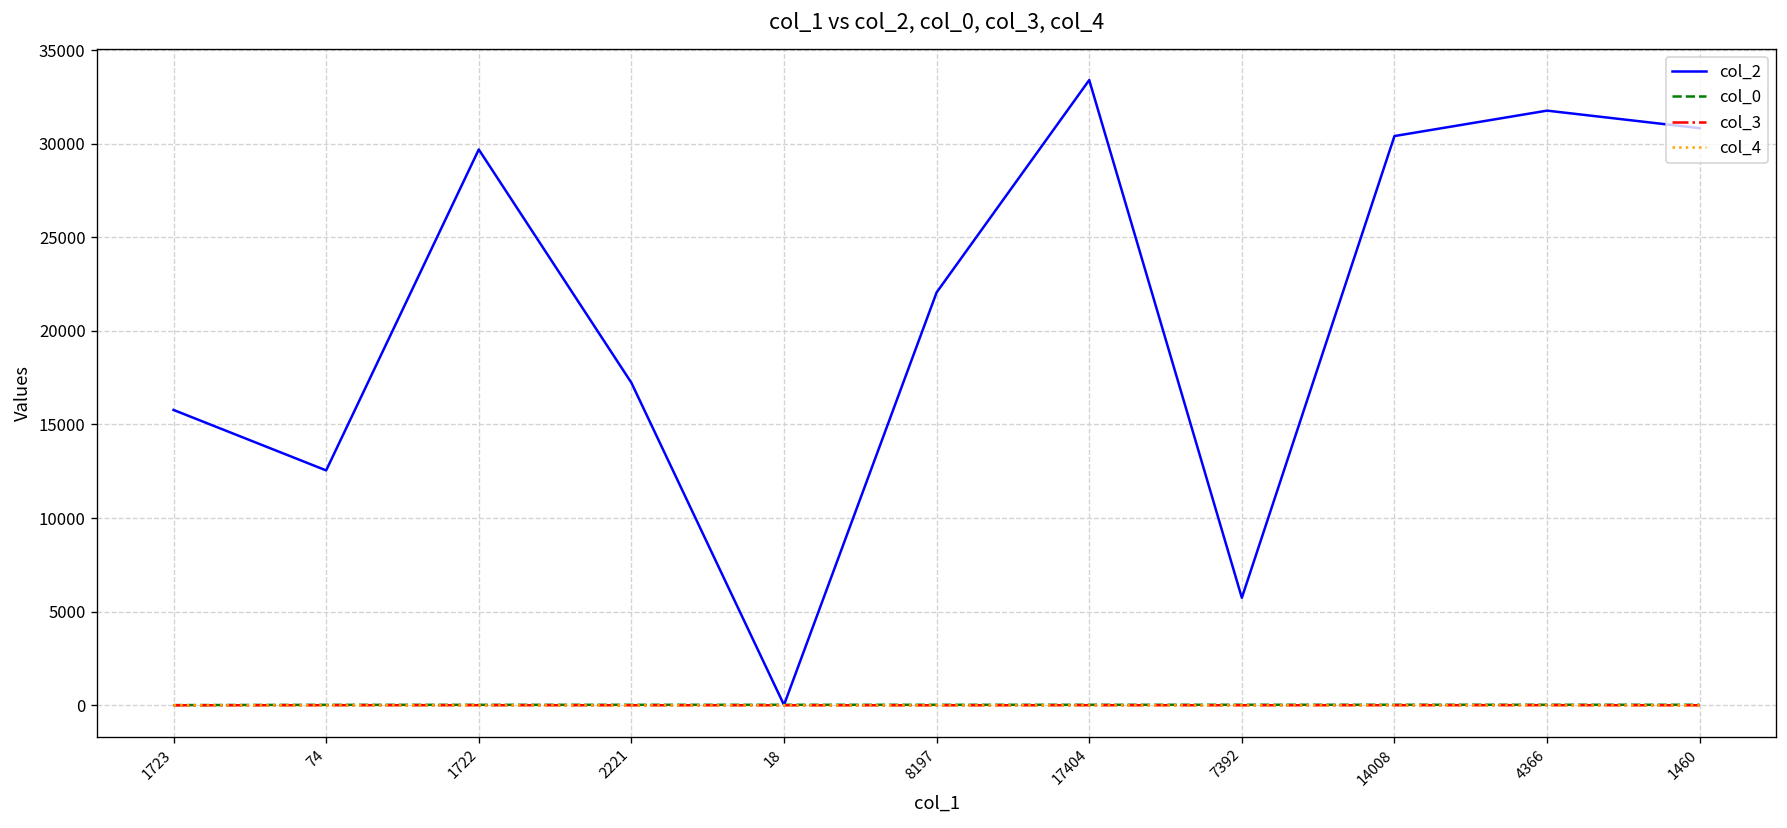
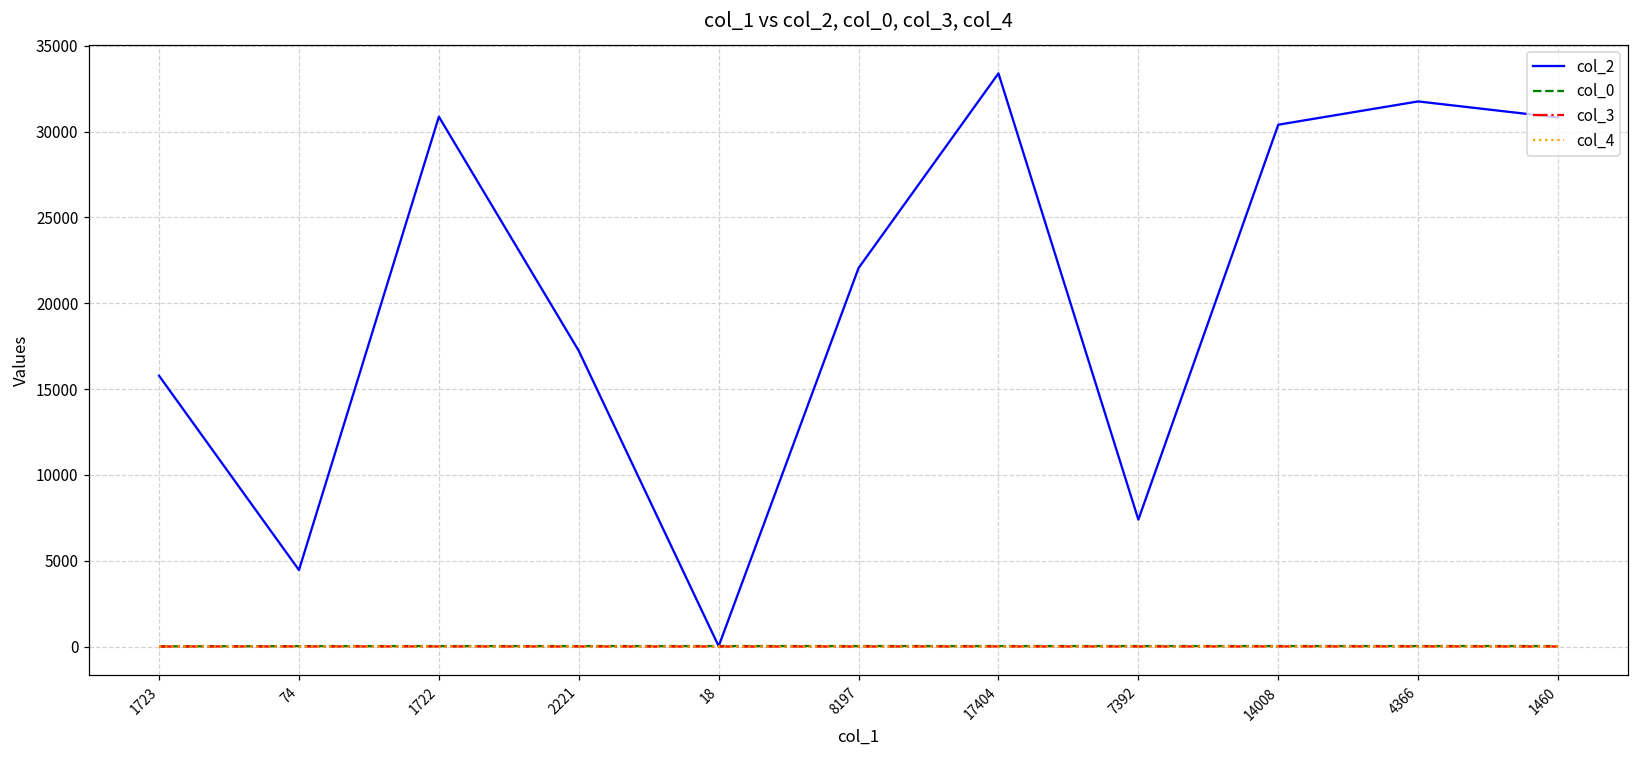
  {
    "col_2": {
      "1723": 15800,
-     "74": 12500,
-     "1722": 29700,
+     "74": 4500,
+     "1722": 30900,
      "2221": 17200,
      "8197": 22100,
      "17404": 33400,
-     "7392": 5700,
+     "7392": 7400,
      "14008": 30400,
      "4366": 31800
    }
  }
